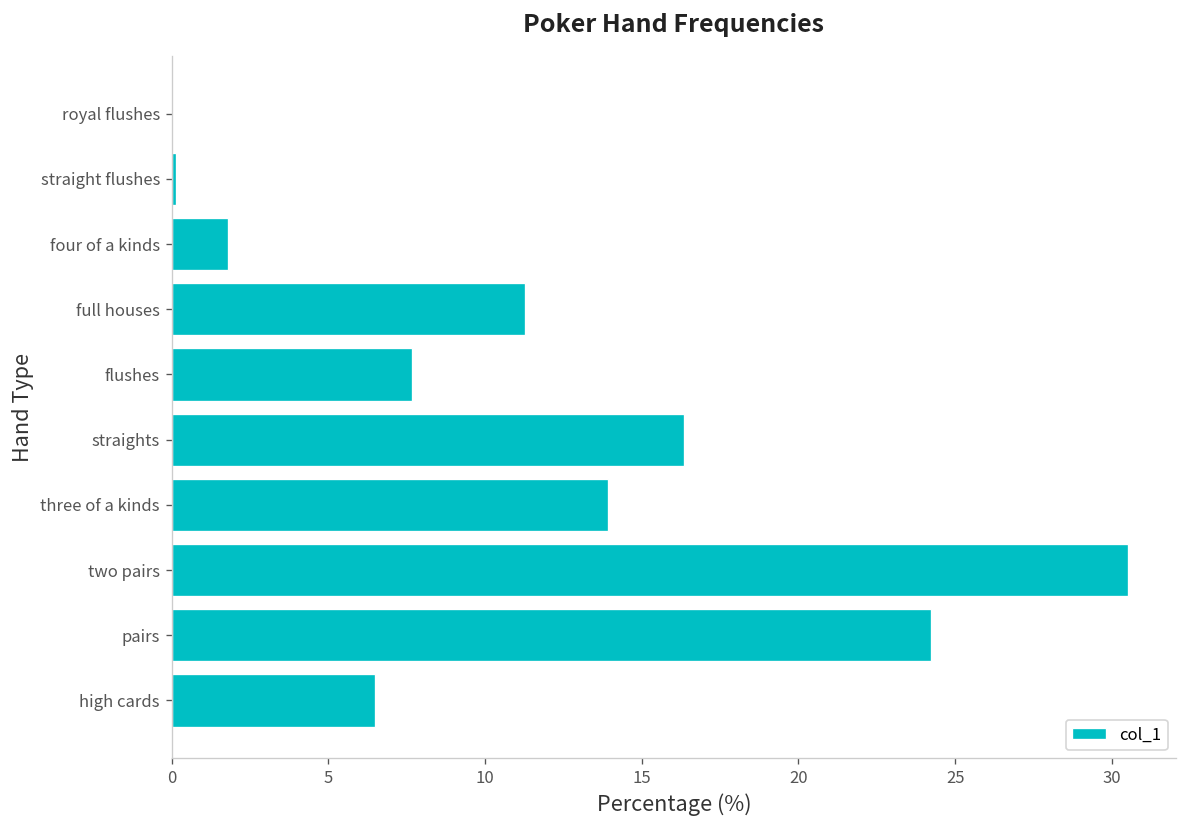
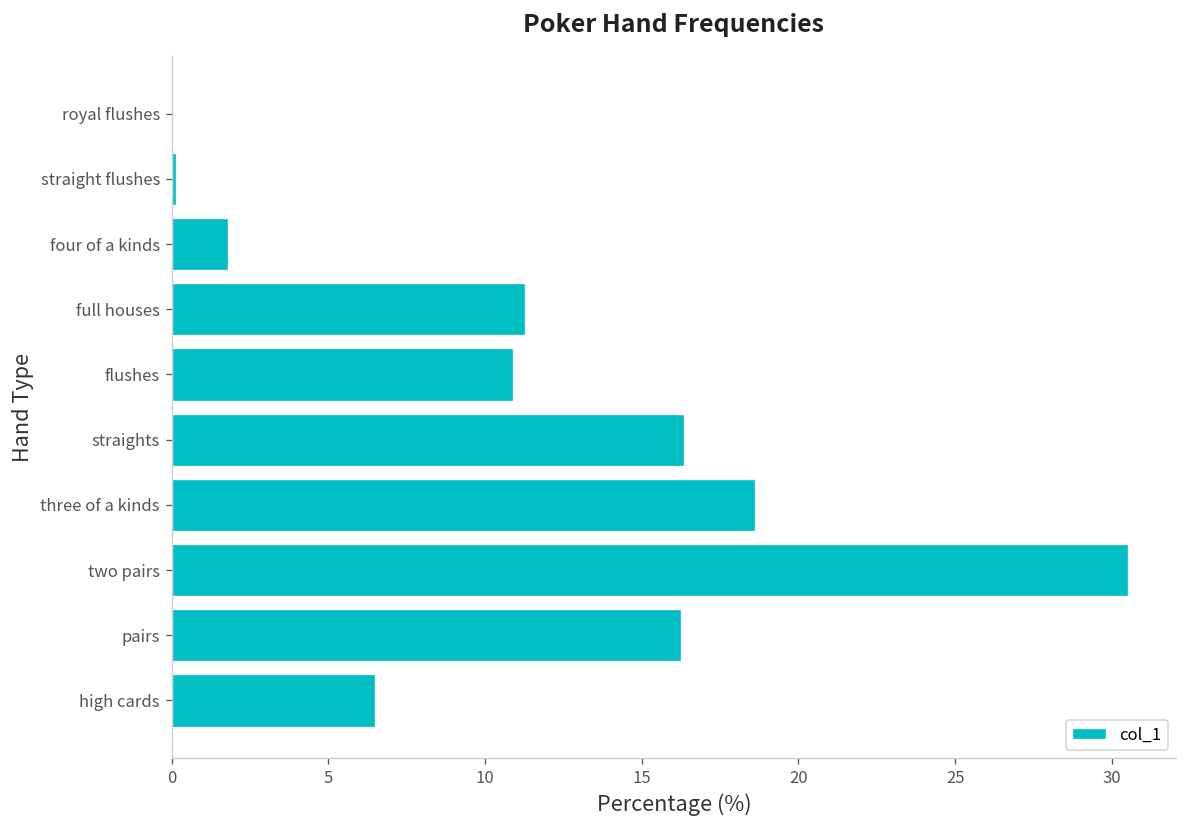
  {
    "straight flushes": 0.1,
    "four of a kinds": 1.8,
    "full houses": 11.3,
-   "flushes": 7.7,
+   "flushes": 10.9,
    "straights": 16.3,
-   "three of a kinds": 13.9,
+   "three of a kinds": 18.6,
    "two pairs": 30.5,
-   "pairs": 24.2,
+   "pairs": 16.3,
    "high cards": 6.5
  }
